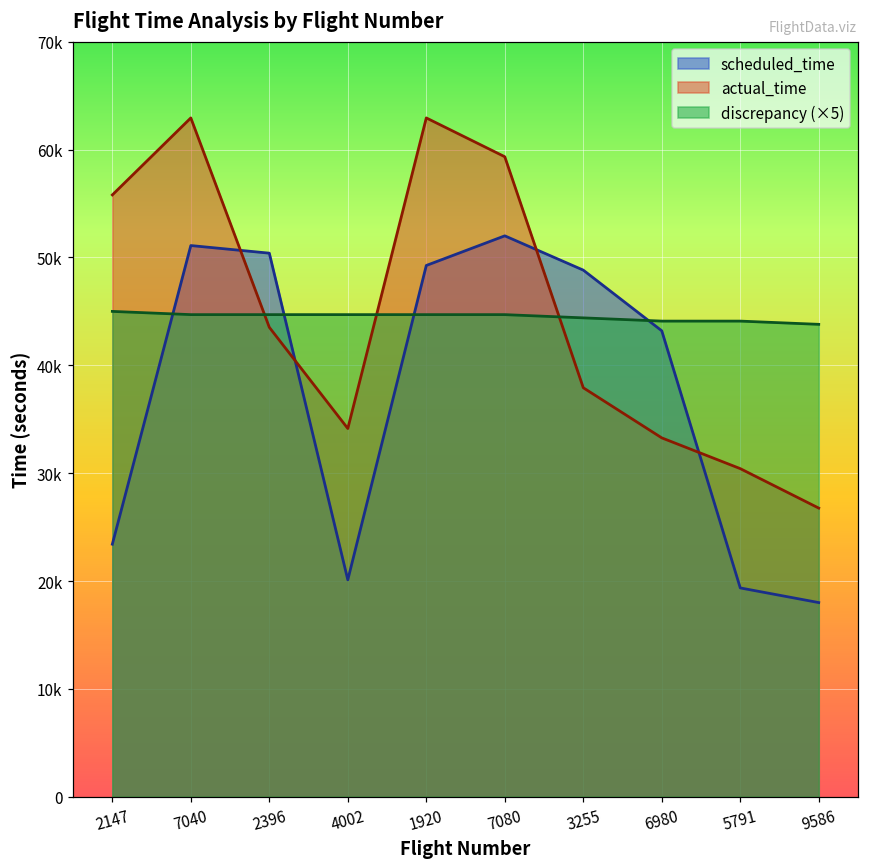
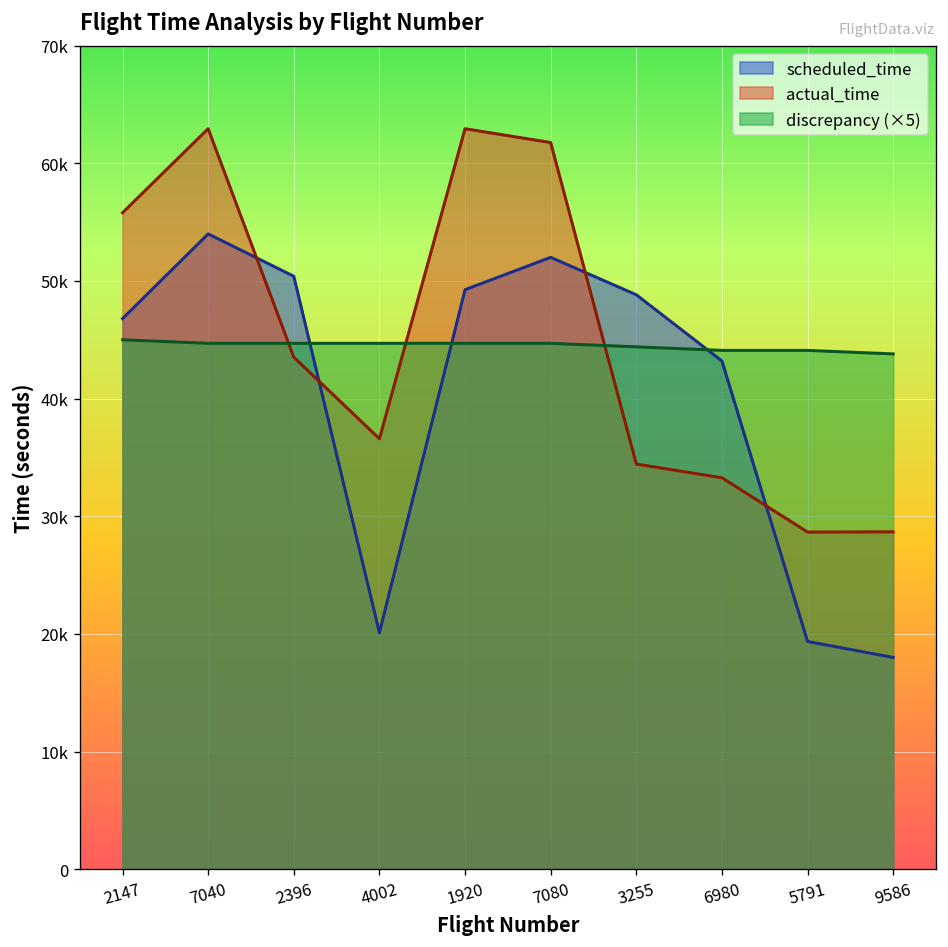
  {
    "scheduled_time": {
-     "2147": 23000,
-     "7040": 51000,
+     "2147": 47000,
+     "7040": 54000,
      "2396": 50000,
      "4002": 20000,
      "1920": 49000,
      "7080": 52000,
      "3255": 49000,
      "6980": 43000,
      "5791": 19000,
      "9586": 18000
    },
    "actual_time": {
      "2147": 56000,
      "7040": 63000,
      "2396": 44000,
-     "4002": 34000,
+     "4002": 37000,
      "1920": 63000,
-     "7080": 59000,
-     "3255": 38000,
+     "7080": 62000,
+     "3255": 34000,
      "6980": 33000,
-     "5791": 30000,
-     "9586": 27000
+     "5791": 29000,
+     "9586": 29000
    },
    "discrepancy (×5)": {
      "2147": 45000,
      "7040": 45000,
      "2396": 45000,
      "4002": 45000,
      "1920": 45000,
      "7080": 45000,
      "3255": 44000,
      "6980": 44000,
      "5791": 44000,
      "9586": 44000
    }
  }
